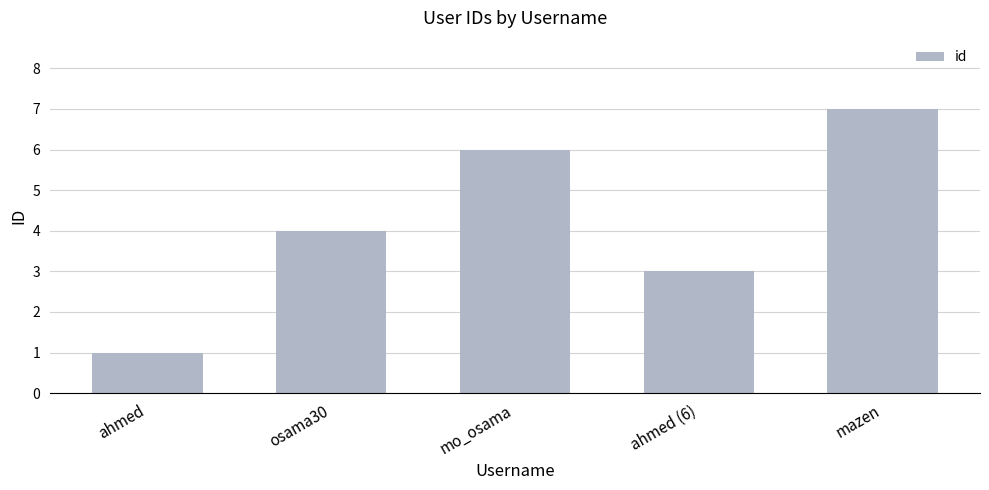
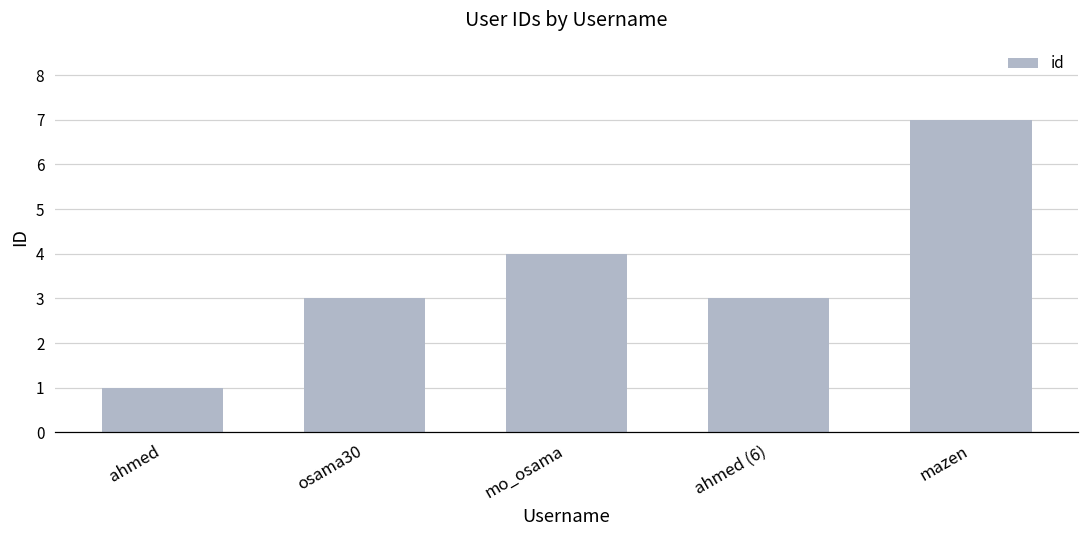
  {
    "ahmed": 1,
-   "osama30": 4,
-   "mo_osama": 6,
+   "osama30": 3,
+   "mo_osama": 4,
    "ahmed (6)": 3,
    "mazen": 7
  }
